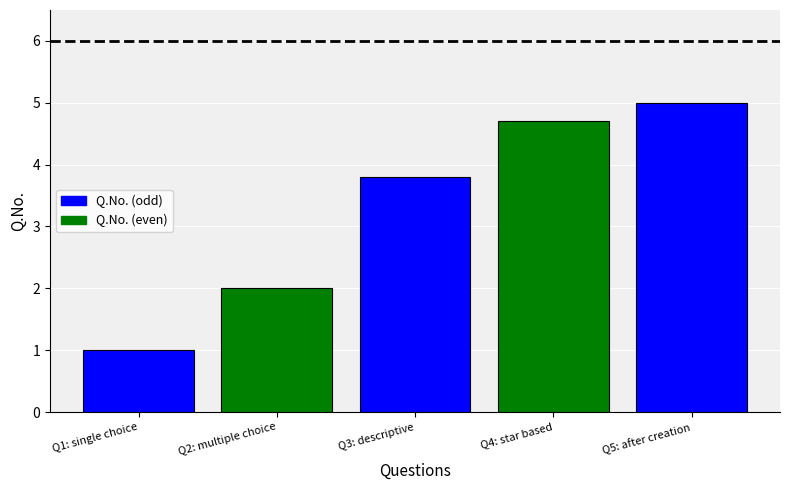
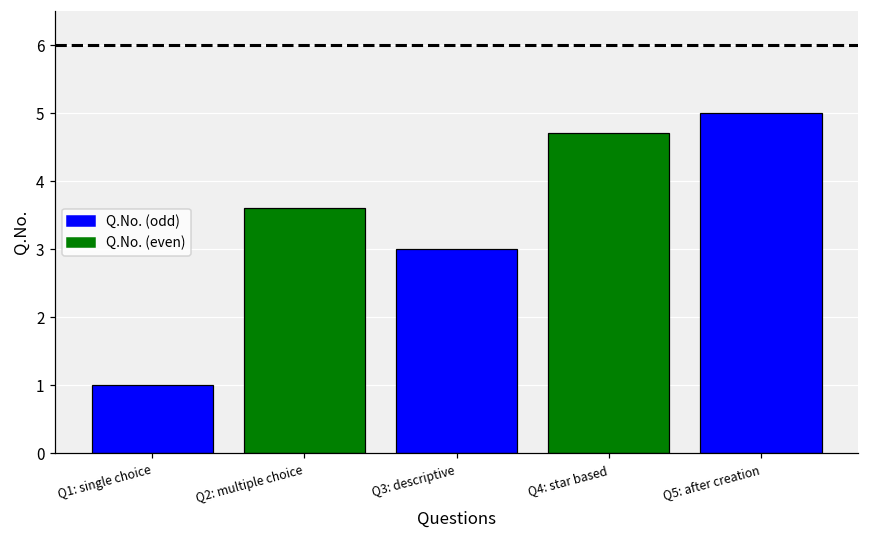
  {
    "Q1: single choice": 1.0,
-   "Q2: multiple choice": 2.0,
-   "Q3: descriptive": 3.8,
+   "Q2: multiple choice": 3.6,
+   "Q3: descriptive": 3.0,
    "Q4: star based": 4.7,
    "Q5: after creation": 5.0
  }
